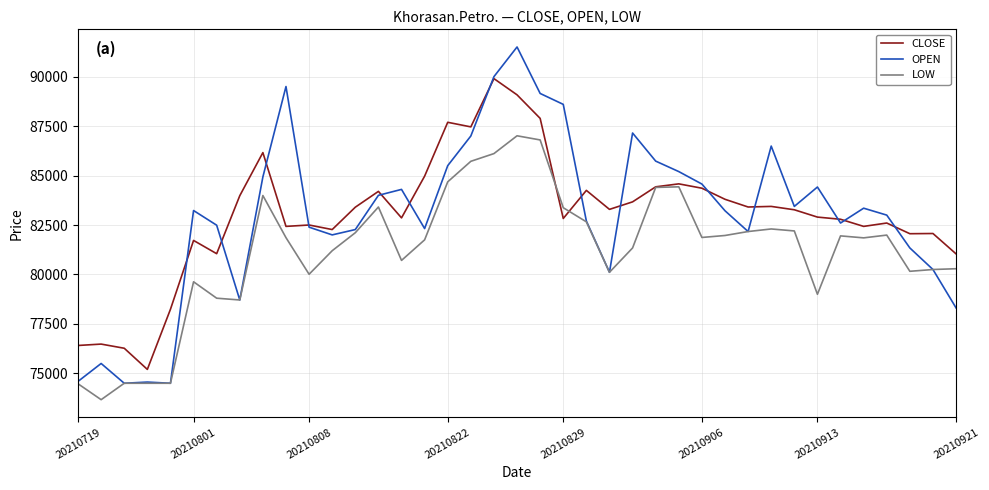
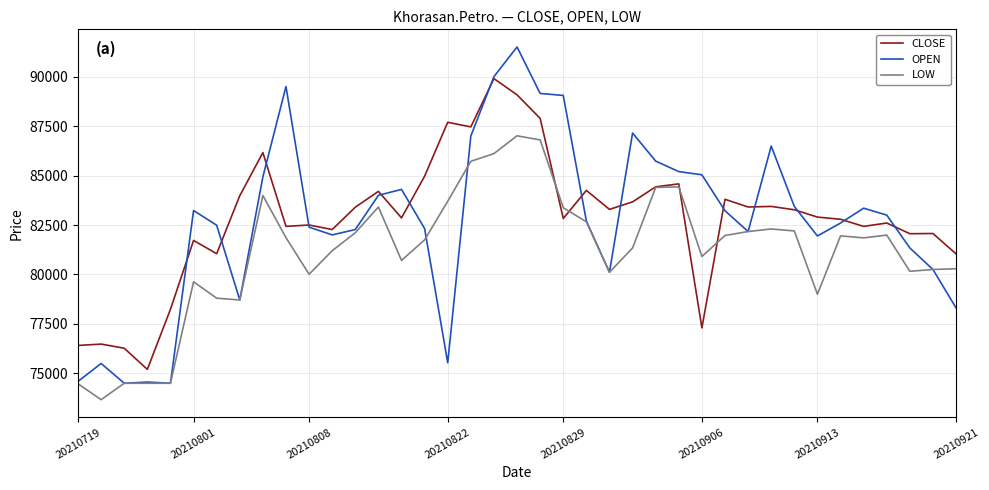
  {
    "CLOSE": {
      "20210719": 76400,
      "20210801": 81700,
      "20210822": 87700,
      "20210829": 82800,
-     "20210906": 84400,
+     "20210906": 77300,
      "20210913": 82900,
      "20210921": 81000
    },
    "OPEN": {
      "20210801": 83200,
-     "20210822": 85500,
-     "20210829": 88600,
-     "20210906": 84600,
-     "20210913": 84400,
+     "20210822": 75500,
+     "20210829": 89100,
+     "20210906": 85000,
+     "20210913": 81900,
      "20210921": 78300
    },
    "LOW": {
      "20210801": 79600,
      "20210808": 80000,
-     "20210822": 84700,
+     "20210822": 83700,
      "20210829": 83400,
-     "20210906": 81900,
+     "20210906": 80900,
      "20210913": 79000,
      "20210921": 80300
    }
  }
